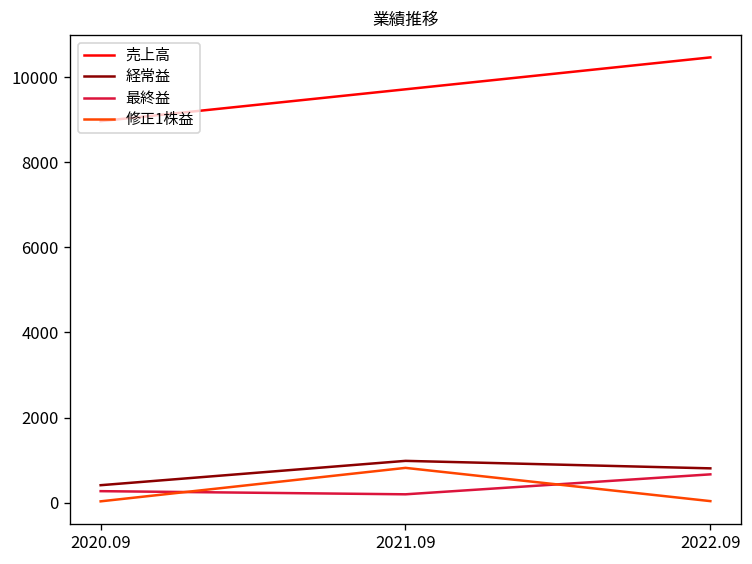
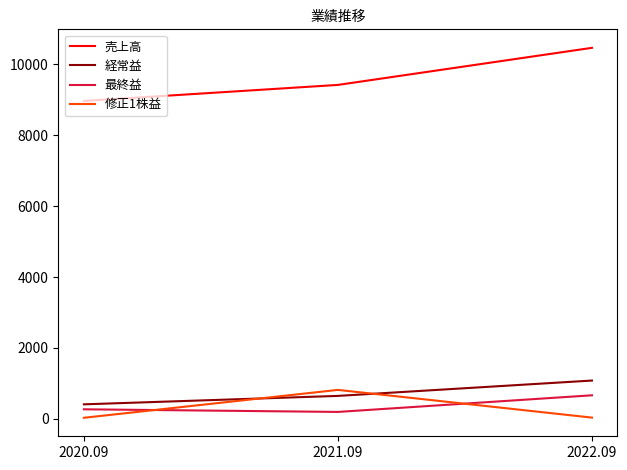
  {
    "売上高": {
-     "2021.09": 9700,
+     "2021.09": 9400,
      "2022.09": 10500
    },
    "経常益": {
      "2020.09": 400,
-     "2021.09": 1000,
-     "2022.09": 800
+     "2021.09": 600,
+     "2022.09": 1100
    },
    "最終益": {
      "2020.09": 300,
      "2021.09": 200,
      "2022.09": 700
    },
    "修正1株益": {
      "2020.09": 0,
      "2021.09": 800,
      "2022.09": 0
    }
  }
